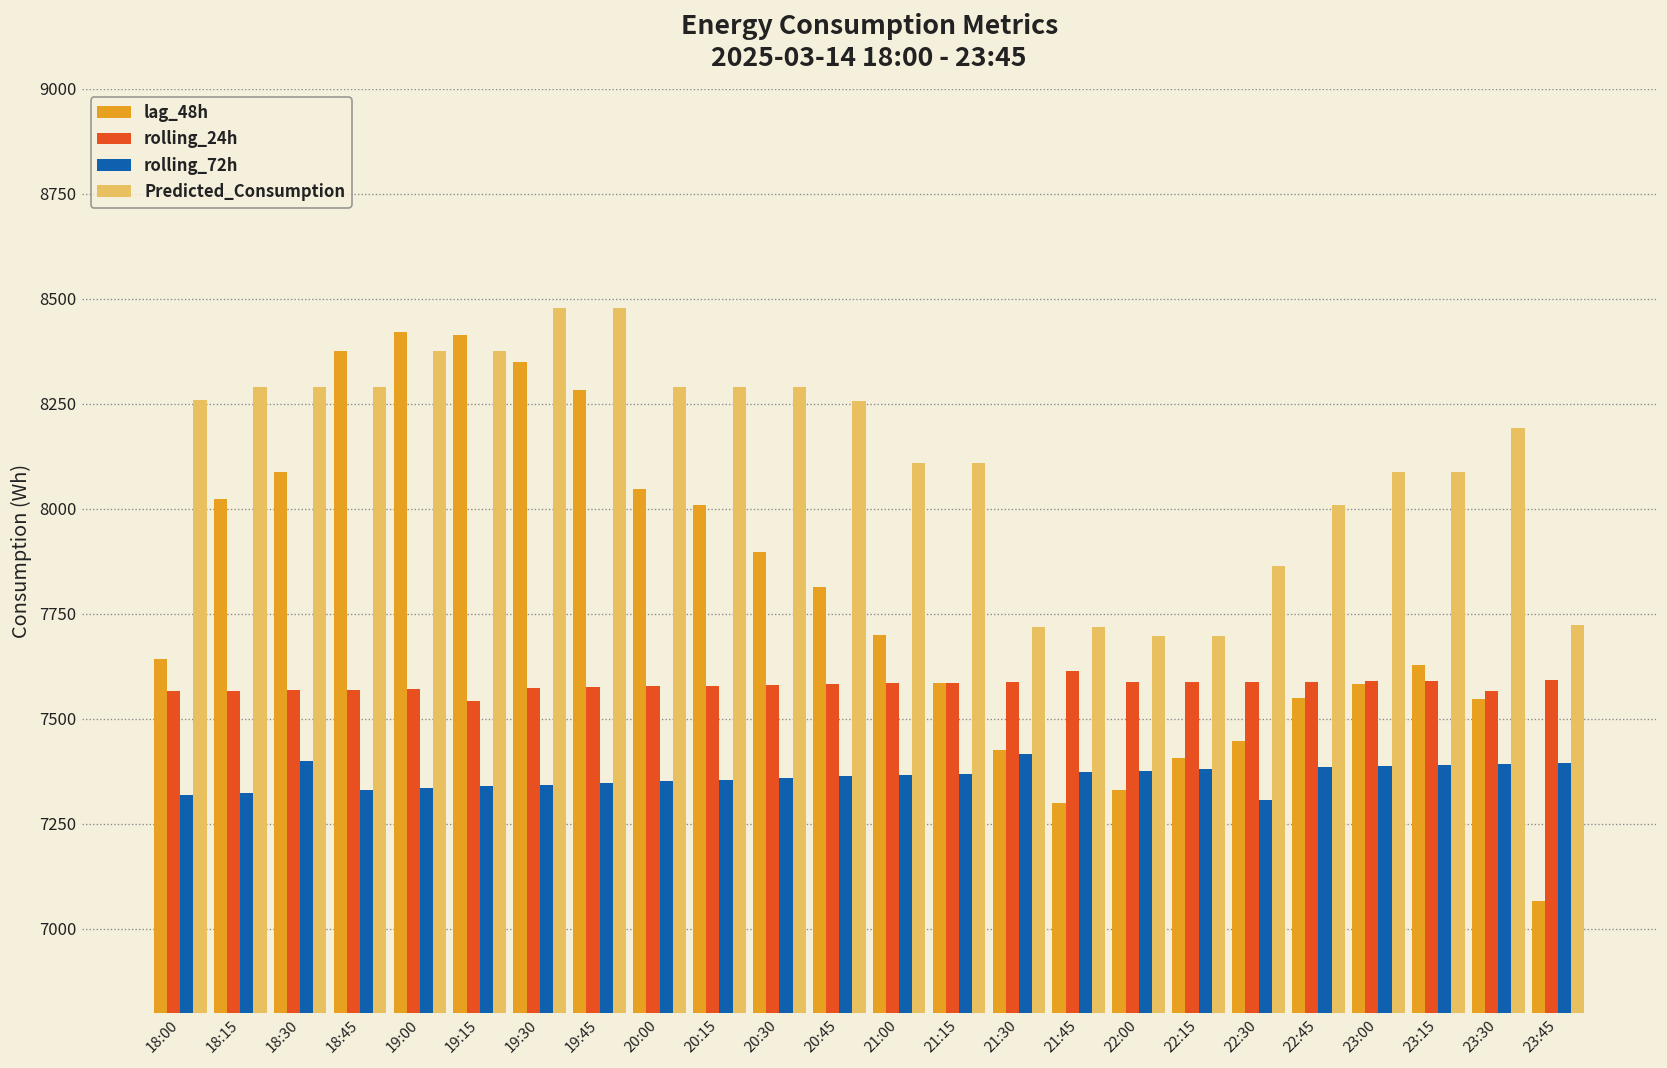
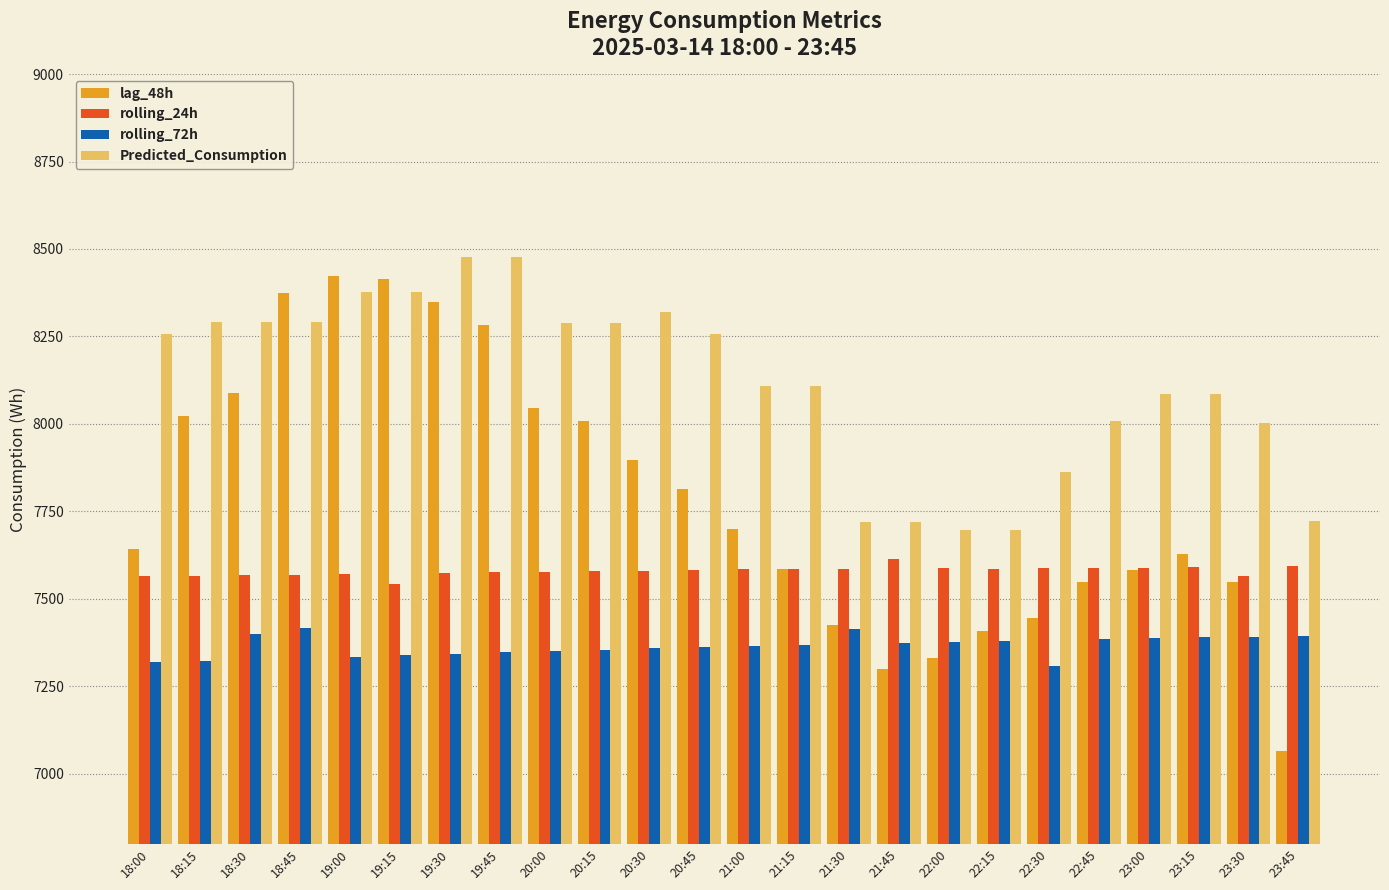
  {
    "lag_48h": {
      "18:00": 7640,
      "18:15": 8020,
      "18:30": 8090,
      "18:45": 8380,
      "19:00": 8420,
      "19:15": 8410,
      "19:30": 8350,
      "19:45": 8280,
      "20:00": 8050,
      "20:15": 8010,
      "20:30": 7900,
      "20:45": 7810,
      "21:00": 7700,
      "21:15": 7590,
      "21:30": 7430,
      "21:45": 7300,
      "22:00": 7330,
      "22:15": 7410,
      "22:30": 7450,
      "22:45": 7550,
      "23:00": 7580,
      "23:15": 7630,
      "23:30": 7550,
      "23:45": 7070
    },
    "rolling_24h": {
      "18:00": 7570,
      "18:15": 7570,
      "18:30": 7570,
      "18:45": 7570,
      "19:00": 7570,
      "19:15": 7540,
      "19:30": 7570,
      "19:45": 7580,
      "20:00": 7580,
      "20:15": 7580,
      "20:30": 7580,
      "20:45": 7580,
      "21:00": 7580,
      "21:15": 7590,
      "21:30": 7590,
      "21:45": 7610,
      "22:00": 7590,
      "22:15": 7590,
      "22:30": 7590,
      "22:45": 7590,
      "23:00": 7590,
      "23:15": 7590,
      "23:30": 7570,
      "23:45": 7590
    },
    "rolling_72h": {
      "18:00": 7320,
      "18:15": 7320,
      "18:30": 7400,
-     "18:45": 7330,
+     "18:45": 7420,
      "19:00": 7330,
      "19:15": 7340,
      "19:30": 7340,
      "19:45": 7350,
      "20:00": 7350,
      "20:15": 7350,
      "20:30": 7360,
      "20:45": 7360,
      "21:00": 7370,
      "21:15": 7370,
      "21:30": 7420,
      "21:45": 7370,
      "22:00": 7380,
      "22:15": 7380,
      "22:30": 7310,
      "22:45": 7380,
      "23:00": 7390,
      "23:15": 7390,
      "23:30": 7390,
      "23:45": 7400
    },
    "Predicted_Consumption": {
      "18:00": 8260,
      "18:15": 8290,
      "18:30": 8290,
      "18:45": 8290,
      "19:00": 8380,
      "19:15": 8380,
      "19:30": 8480,
      "19:45": 8480,
      "20:00": 8290,
      "20:15": 8290,
-     "20:30": 8290,
+     "20:30": 8320,
      "20:45": 8260,
      "21:00": 8110,
      "21:15": 8110,
      "21:30": 7720,
      "21:45": 7720,
      "22:00": 7700,
      "22:15": 7700,
      "22:30": 7860,
      "22:45": 8010,
      "23:00": 8090,
      "23:15": 8090,
-     "23:30": 8190,
+     "23:30": 8000,
      "23:45": 7720
    }
  }
